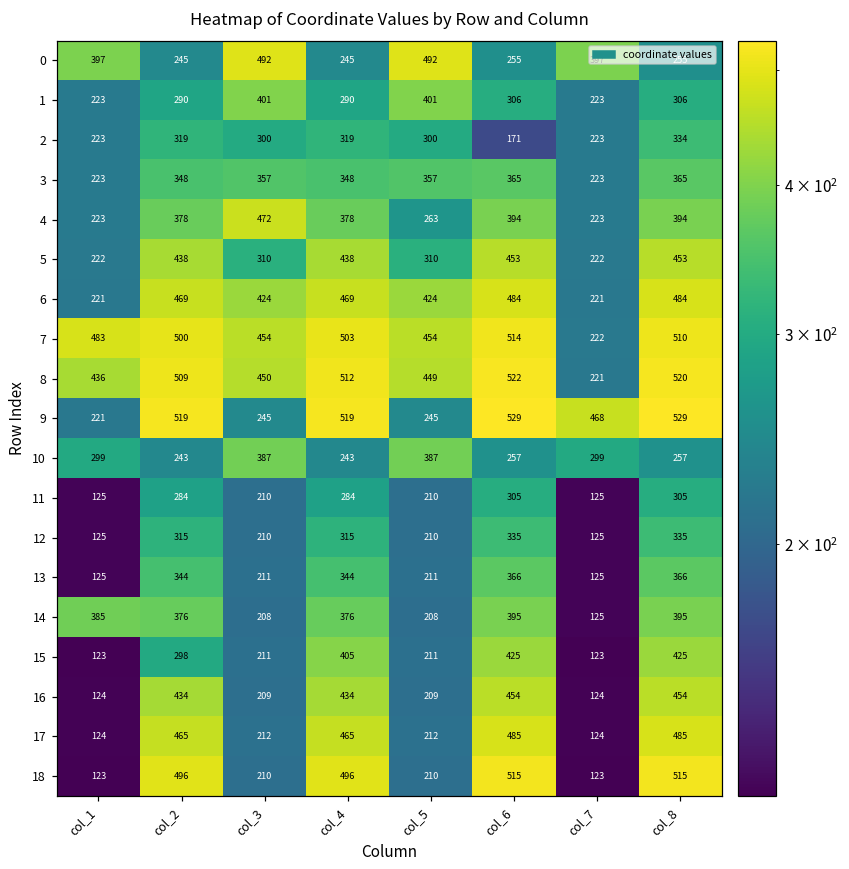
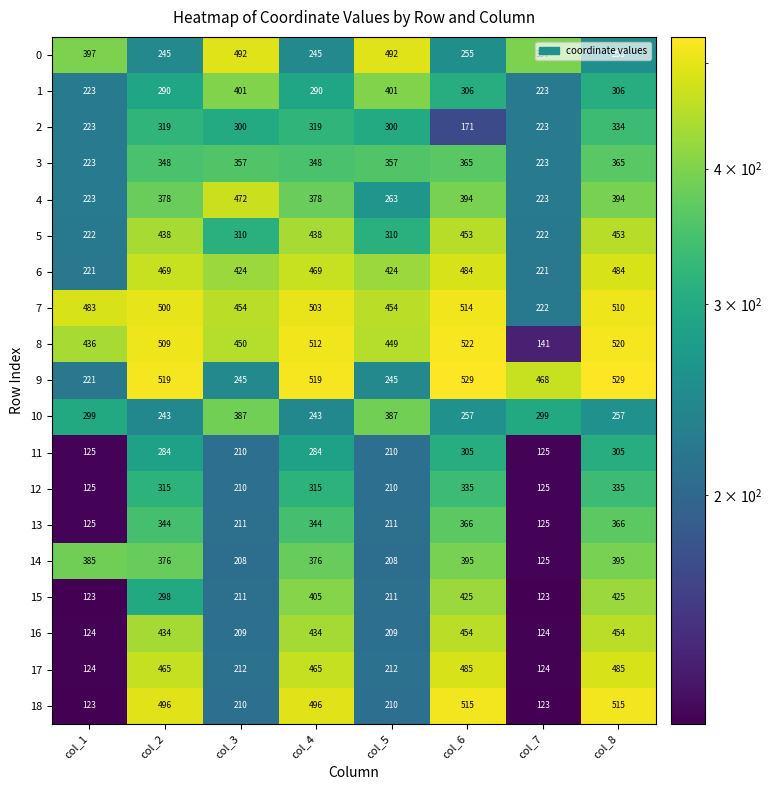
  {
    "0": {
      "col_1": 397,
      "col_2": 245,
      "col_3": 492,
      "col_4": 245,
      "col_5": 492,
      "col_6": 255
    },
    "1": {
      "col_1": 223,
      "col_2": 290,
      "col_3": 401,
      "col_4": 290,
      "col_5": 401,
      "col_6": 306,
      "col_7": 223,
      "col_8": 306
    },
    "2": {
      "col_1": 223,
      "col_2": 319,
      "col_3": 300,
      "col_4": 319,
      "col_5": 300,
      "col_6": 171,
      "col_7": 223,
      "col_8": 334
    },
    "3": {
      "col_1": 223,
      "col_2": 348,
      "col_3": 357,
      "col_4": 348,
      "col_5": 357,
      "col_6": 365,
      "col_7": 223,
      "col_8": 365
    },
    "4": {
      "col_1": 223,
      "col_2": 378,
      "col_3": 472,
      "col_4": 378,
      "col_5": 263,
      "col_6": 394,
      "col_7": 223,
      "col_8": 394
    },
    "5": {
      "col_1": 222,
      "col_2": 438,
      "col_3": 310,
      "col_4": 438,
      "col_5": 310,
      "col_6": 453,
      "col_7": 222,
      "col_8": 453
    },
    "6": {
      "col_1": 221,
      "col_2": 469,
      "col_3": 424,
      "col_4": 469,
      "col_5": 424,
      "col_6": 484,
      "col_7": 221,
      "col_8": 484
    },
    "7": {
      "col_1": 483,
      "col_2": 500,
      "col_3": 454,
      "col_4": 503,
      "col_5": 454,
      "col_6": 514,
      "col_7": 222,
      "col_8": 510
    },
    "8": {
      "col_1": 436,
      "col_2": 509,
      "col_3": 450,
      "col_4": 512,
      "col_5": 449,
      "col_6": 522,
-     "col_7": 221,
+     "col_7": 141,
      "col_8": 520
    },
    "9": {
      "col_1": 221,
      "col_2": 519,
      "col_3": 245,
      "col_4": 519,
      "col_5": 245,
      "col_6": 529,
      "col_7": 468,
      "col_8": 529
    },
    "10": {
      "col_1": 299,
      "col_2": 243,
      "col_3": 387,
      "col_4": 243,
      "col_5": 387,
      "col_6": 257,
      "col_7": 299,
      "col_8": 257
    },
    "11": {
      "col_1": 125,
      "col_2": 284,
      "col_3": 210,
      "col_4": 284,
      "col_5": 210,
      "col_6": 305,
      "col_7": 125,
      "col_8": 305
    },
    "12": {
      "col_1": 125,
      "col_2": 315,
      "col_3": 210,
      "col_4": 315,
      "col_5": 210,
      "col_6": 335,
      "col_7": 125,
      "col_8": 335
    },
    "13": {
      "col_1": 125,
      "col_2": 344,
      "col_3": 211,
      "col_4": 344,
      "col_5": 211,
      "col_6": 366,
      "col_7": 125,
      "col_8": 366
    },
    "14": {
      "col_1": 385,
      "col_2": 376,
      "col_3": 208,
      "col_4": 376,
      "col_5": 208,
      "col_6": 395,
      "col_7": 125,
      "col_8": 395
    },
    "15": {
      "col_1": 123,
      "col_2": 298,
      "col_3": 211,
      "col_4": 405,
      "col_5": 211,
      "col_6": 425,
      "col_7": 123,
      "col_8": 425
    },
    "16": {
      "col_1": 124,
      "col_2": 434,
      "col_3": 209,
      "col_4": 434,
      "col_5": 209,
      "col_6": 454,
      "col_7": 124,
      "col_8": 454
    },
    "17": {
      "col_1": 124,
      "col_2": 465,
      "col_3": 212,
      "col_4": 465,
      "col_5": 212,
      "col_6": 485,
      "col_7": 124,
      "col_8": 485
    },
    "18": {
      "col_1": 123,
      "col_2": 496,
      "col_3": 210,
      "col_4": 496,
      "col_5": 210,
      "col_6": 515,
      "col_7": 123,
      "col_8": 515
    }
  }
